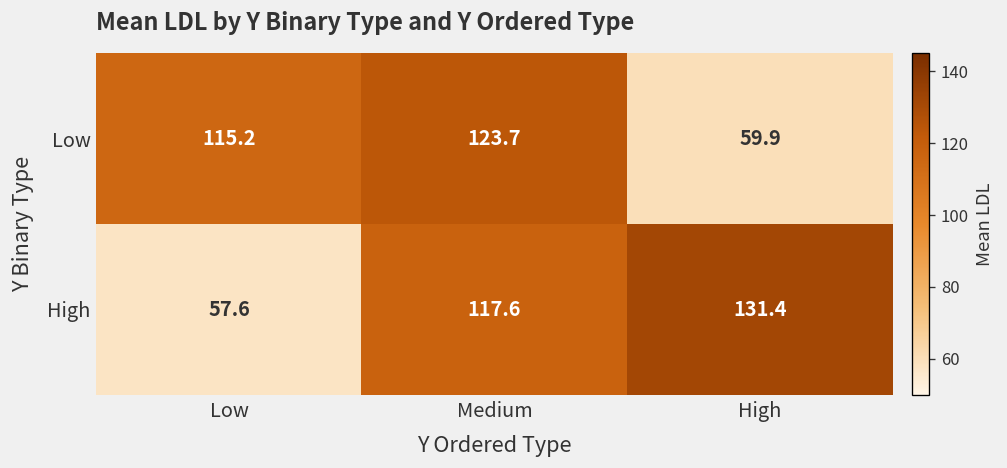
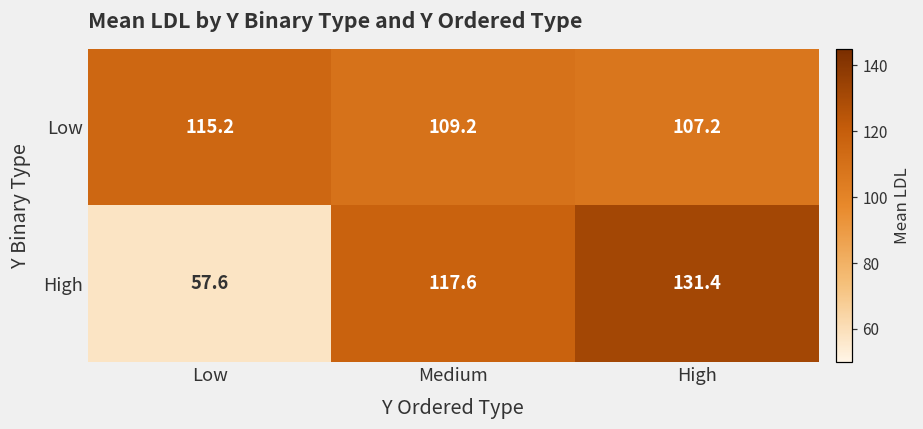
  {
    "Low": {
      "Low": 115.2,
-     "Medium": 123.7,
-     "High": 59.9
+     "Medium": 109.2,
+     "High": 107.2
    },
    "High": {
      "Low": 57.6,
      "Medium": 117.6,
      "High": 131.4
    }
  }
